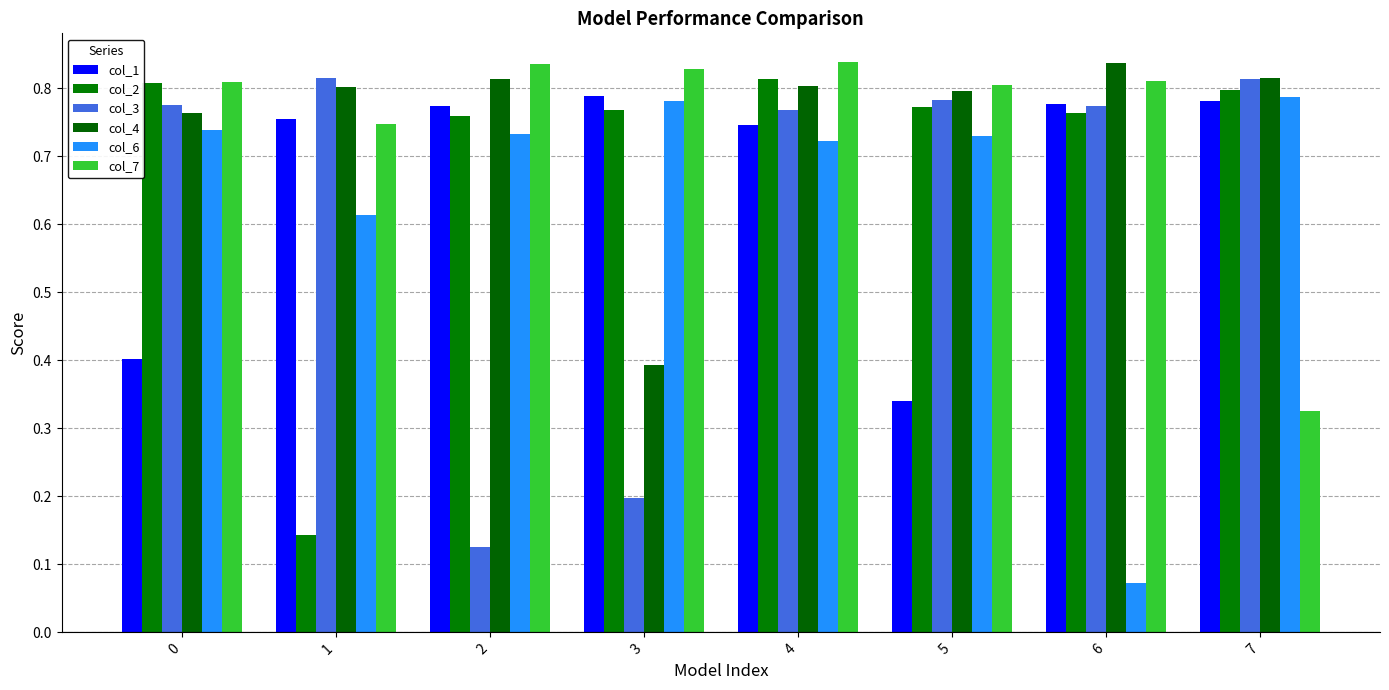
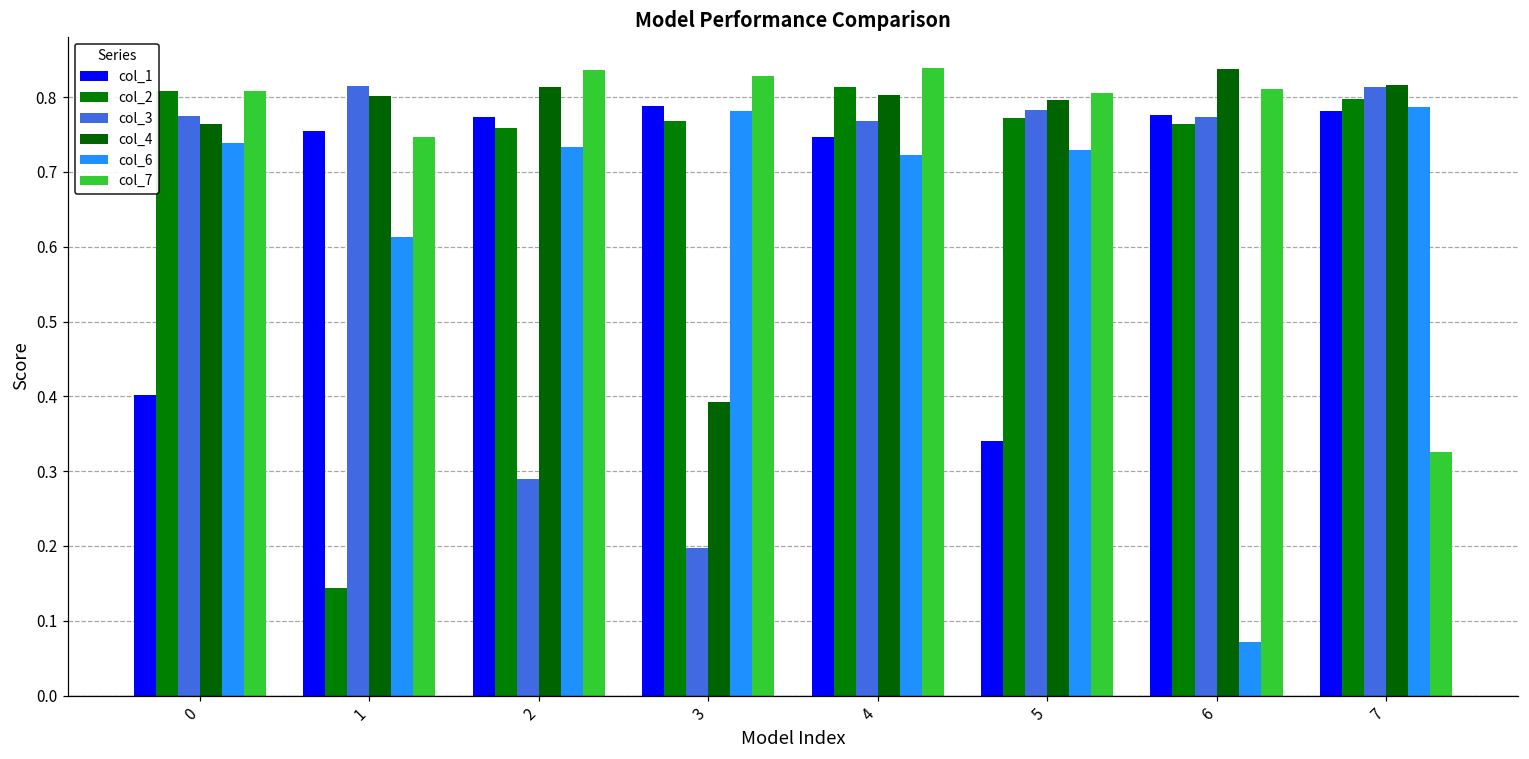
  {
    "col_1": {
      "0": 0.40,
      "1": 0.76,
      "2": 0.77,
      "3": 0.79,
      "4": 0.75,
      "5": 0.34,
      "6": 0.78,
      "7": 0.78
    },
    "col_3": {
      "0": 0.78,
      "1": 0.81,
-     "2": 0.13,
+     "2": 0.29,
      "3": 0.20,
      "4": 0.77,
      "5": 0.78,
      "6": 0.77,
      "7": 0.81
    },
    "col_6": {
      "0": 0.74,
      "1": 0.61,
      "2": 0.73,
      "3": 0.78,
      "4": 0.72,
      "5": 0.73,
      "6": 0.07,
      "7": 0.79
    },
    "col_7": {
      "0": 0.81,
      "1": 0.75,
      "2": 0.84,
      "3": 0.83,
      "4": 0.84,
      "5": 0.81,
      "6": 0.81,
      "7": 0.33
    }
  }
